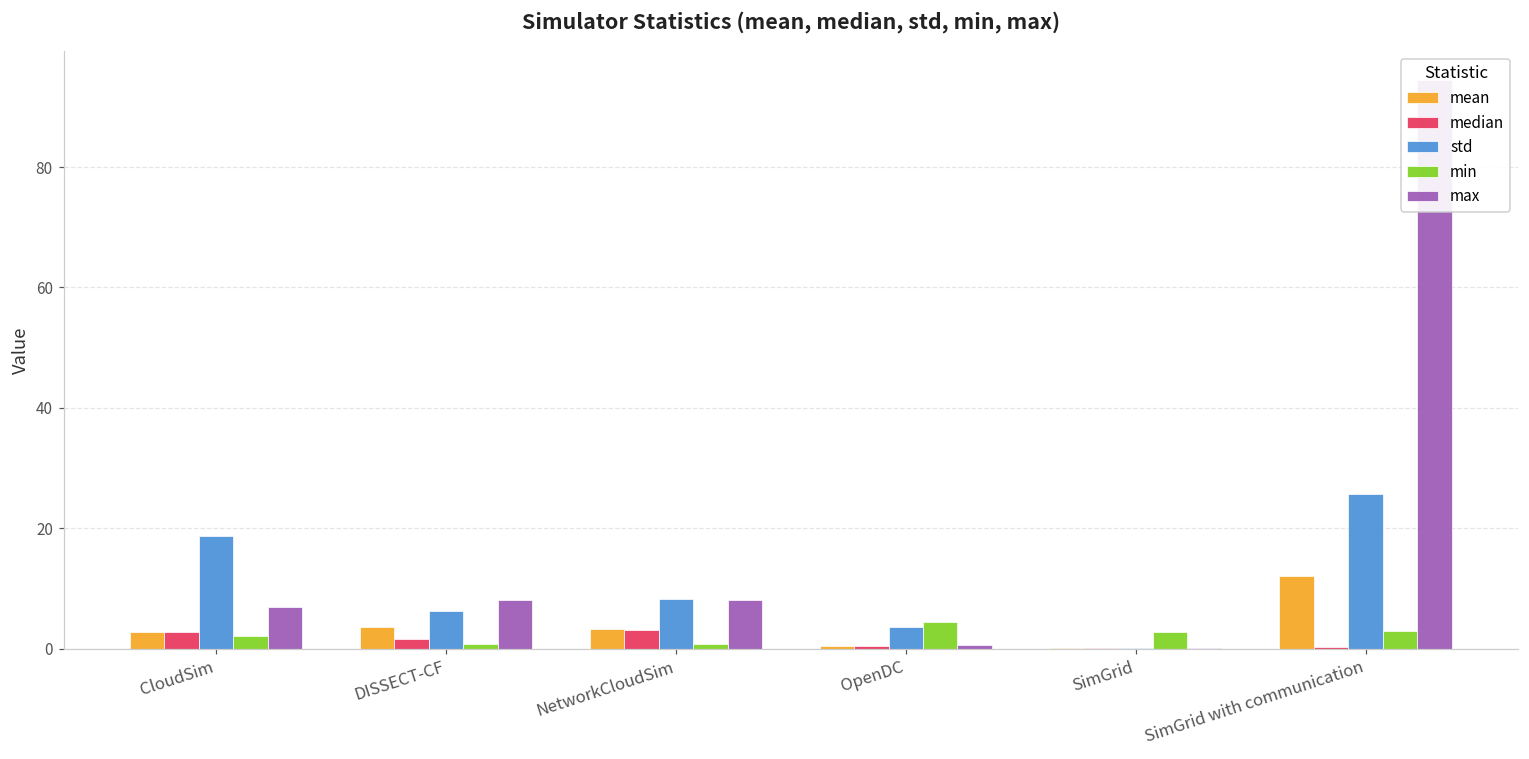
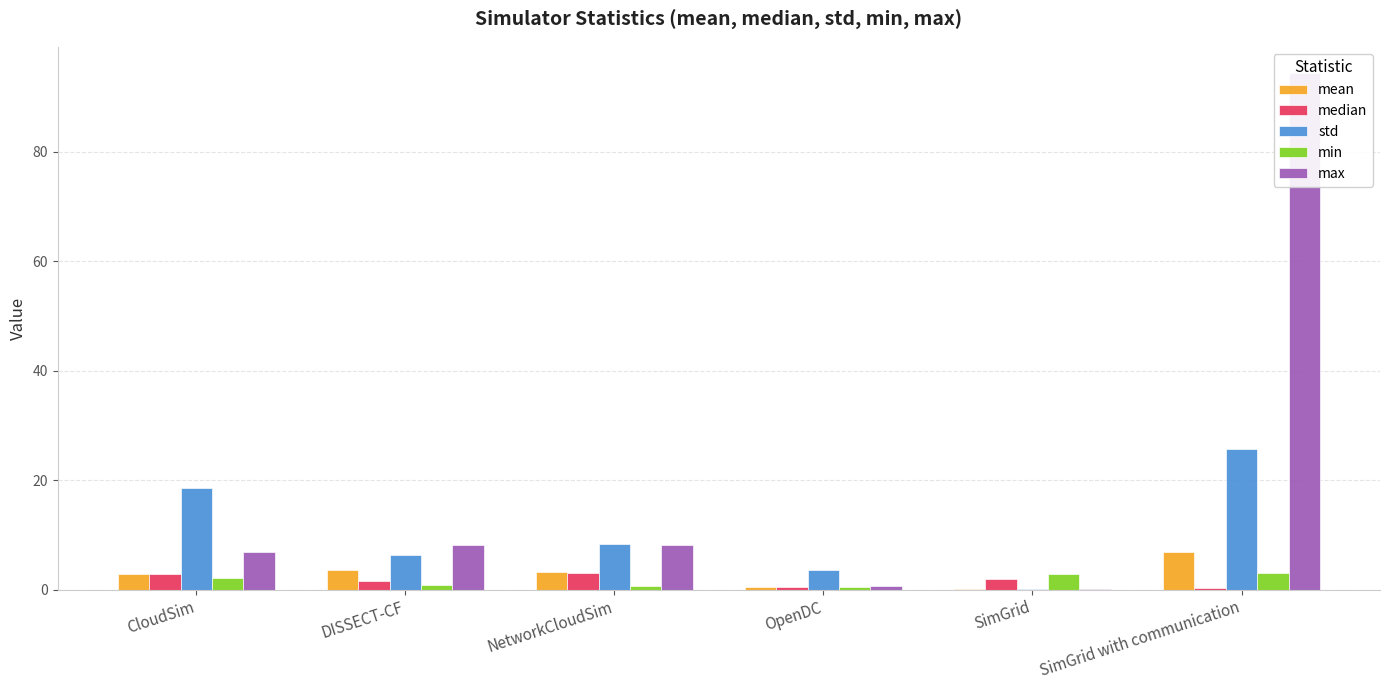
  {
    "mean": {
      "CloudSim": 3,
      "DISSECT-CF": 4,
      "NetworkCloudSim": 3,
      "OpenDC": 0,
-     "SimGrid with communication": 12
+     "SimGrid with communication": 7
    },
    "median": {
      "CloudSim": 3,
      "DISSECT-CF": 2,
      "NetworkCloudSim": 3,
      "OpenDC": 0,
-     "SimGrid": 0
+     "SimGrid": 2
    },
    "std": {
      "CloudSim": 19,
      "DISSECT-CF": 6,
      "NetworkCloudSim": 8,
      "OpenDC": 4,
      "SimGrid with communication": 26
    },
    "min": {
      "CloudSim": 2,
      "DISSECT-CF": 1,
      "NetworkCloudSim": 1,
-     "OpenDC": 4,
+     "OpenDC": 0,
      "SimGrid": 3,
      "SimGrid with communication": 3
    },
    "max": {
      "CloudSim": 7,
      "DISSECT-CF": 8,
      "NetworkCloudSim": 8,
      "OpenDC": 1
    }
  }
